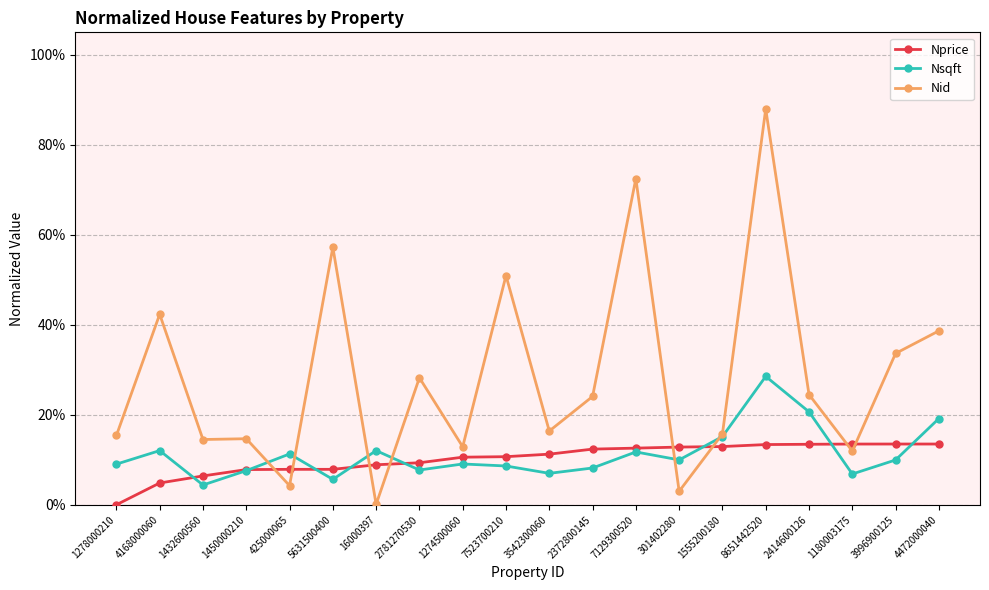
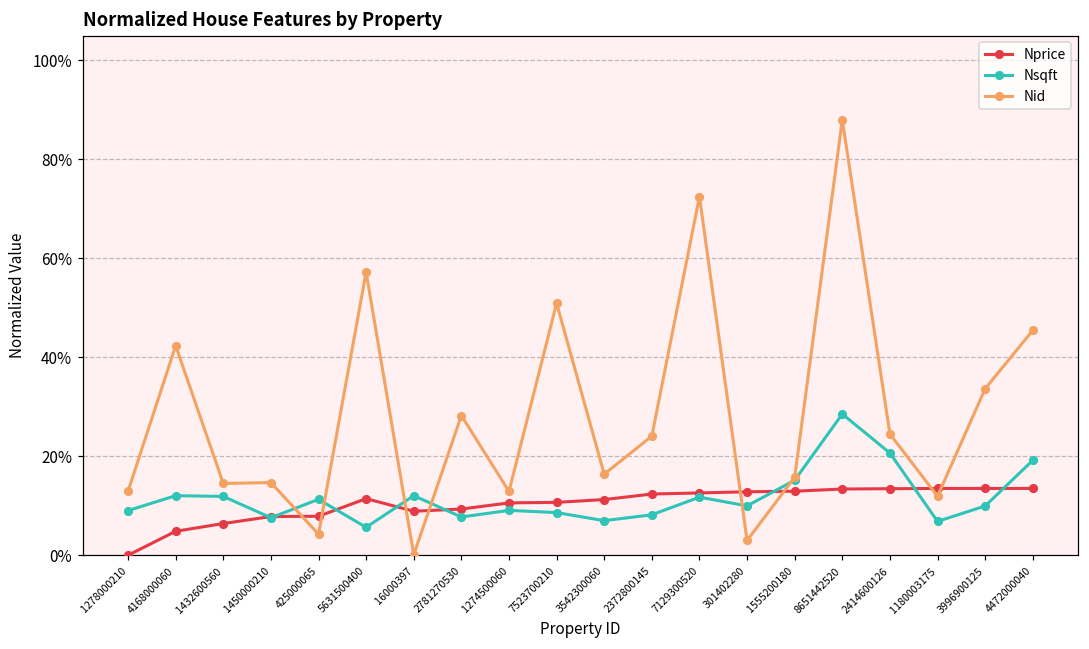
  {
    "Nprice": {
      "1278000210": "0%",
      "4168000060": "5%",
      "1432600560": "6%",
      "425000065": "8%",
-     "5631500400": "8%",
+     "5631500400": "11%",
      "16000397": "9%",
      "2781270530": "9%",
      "1274500060": "11%",
      "7523700210": "11%",
      "3542300060": "11%",
      "2372800145": "12%",
      "7129300520": "13%",
      "301402280": "13%",
      "1555200180": "13%",
      "8651442520": "13%",
      "2414600126": "13%",
      "1180003175": "13%",
      "3996900125": "13%",
      "4472000040": "13%"
    },
    "Nsqft": {
      "1278000210": "9%",
      "4168000060": "12%",
-     "1432600560": "4%",
+     "1432600560": "12%",
      "425000065": "11%",
      "5631500400": "6%",
      "16000397": "12%",
      "2781270530": "8%",
      "1274500060": "9%",
      "7523700210": "9%",
      "3542300060": "7%",
      "2372800145": "8%",
      "7129300520": "12%",
      "301402280": "10%",
      "1555200180": "15%",
      "8651442520": "29%",
      "2414600126": "21%",
      "1180003175": "7%",
      "3996900125": "10%",
      "4472000040": "19%"
    },
    "Nid": {
-     "1278000210": "15%",
+     "1278000210": "13%",
      "4168000060": "42%",
      "1432600560": "15%",
      "1450000210": "15%",
      "425000065": "4%",
      "5631500400": "57%",
      "16000397": "0%",
      "2781270530": "28%",
      "1274500060": "13%",
      "7523700210": "51%",
      "3542300060": "16%",
      "2372800145": "24%",
      "7129300520": "72%",
      "301402280": "3%",
      "1555200180": "16%",
      "8651442520": "88%",
      "2414600126": "24%",
      "1180003175": "12%",
      "3996900125": "34%",
-     "4472000040": "39%"
+     "4472000040": "45%"
    }
  }
